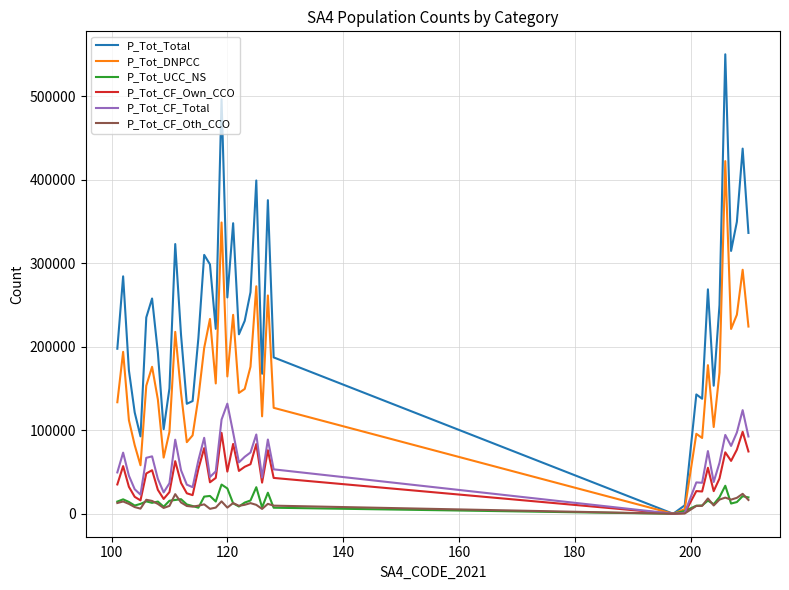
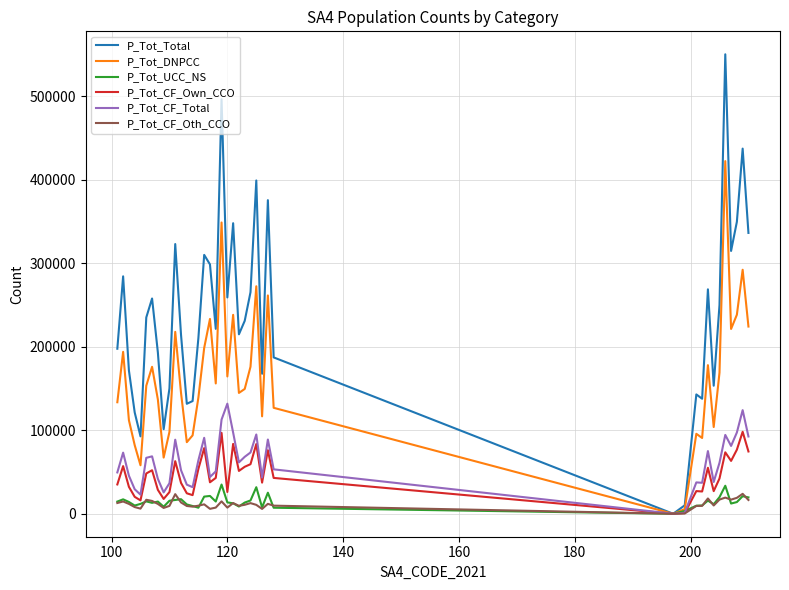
  {
    "P_Tot_Total": {
      "120": 260000
    },
    "P_Tot_DNPCC": {
      "120": 160000
    },
    "P_Tot_UCC_NS": {
-     "120": 30000
+     "120": 10000
    },
    "P_Tot_CF_Own_CCO": {
-     "120": 50000
+     "120": 30000
    },
    "P_Tot_CF_Total": {
      "120": 130000
    },
    "P_Tot_CF_Oth_CCO": {
      "120": 10000
    }
  }
